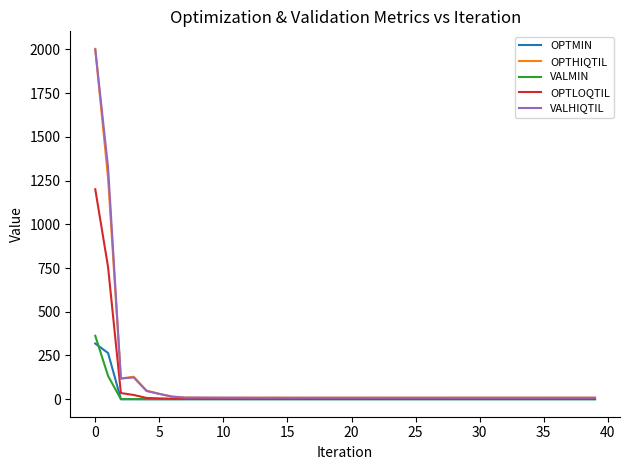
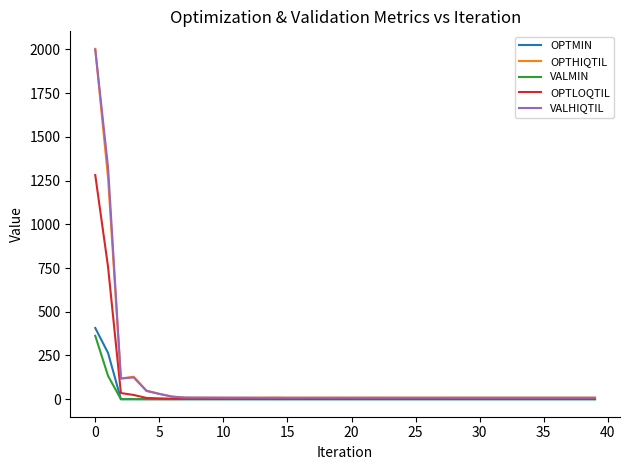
  {
    "OPTMIN": {
-     "0": 320
+     "0": 410
    },
    "VALMIN": {
      "0": 360
    },
    "OPTLOQTIL": {
-     "0": 1200
+     "0": 1280
    }
  }
